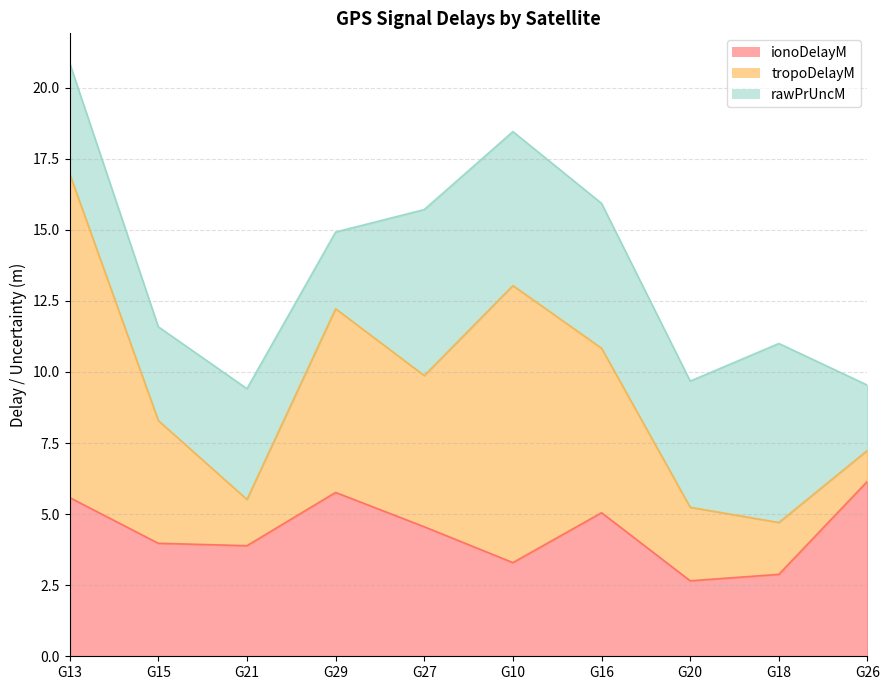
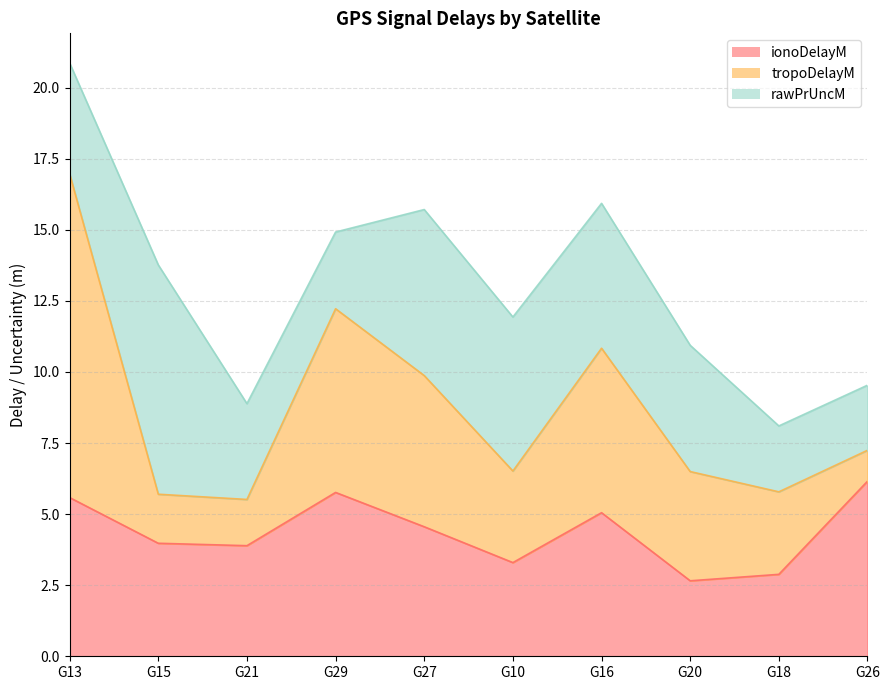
  {
    "tropoDelayM": {
      "G13": 11.4,
-     "G15": 4.3,
+     "G15": 1.7,
      "G21": 1.6,
      "G29": 6.5,
      "G27": 5.3,
-     "G10": 9.7,
+     "G10": 3.2,
      "G16": 5.8,
-     "G20": 2.6,
-     "G18": 1.8,
+     "G20": 3.8,
+     "G18": 2.9,
      "G26": 1.1
    },
    "rawPrUncM": {
      "G13": 3.9,
-     "G15": 3.3,
-     "G21": 3.9,
+     "G15": 8.1,
+     "G21": 3.4,
      "G29": 2.7,
      "G27": 5.8,
      "G10": 5.4,
      "G16": 5.1,
      "G20": 4.4,
-     "G18": 6.3,
+     "G18": 2.3,
      "G26": 2.3
    }
  }
